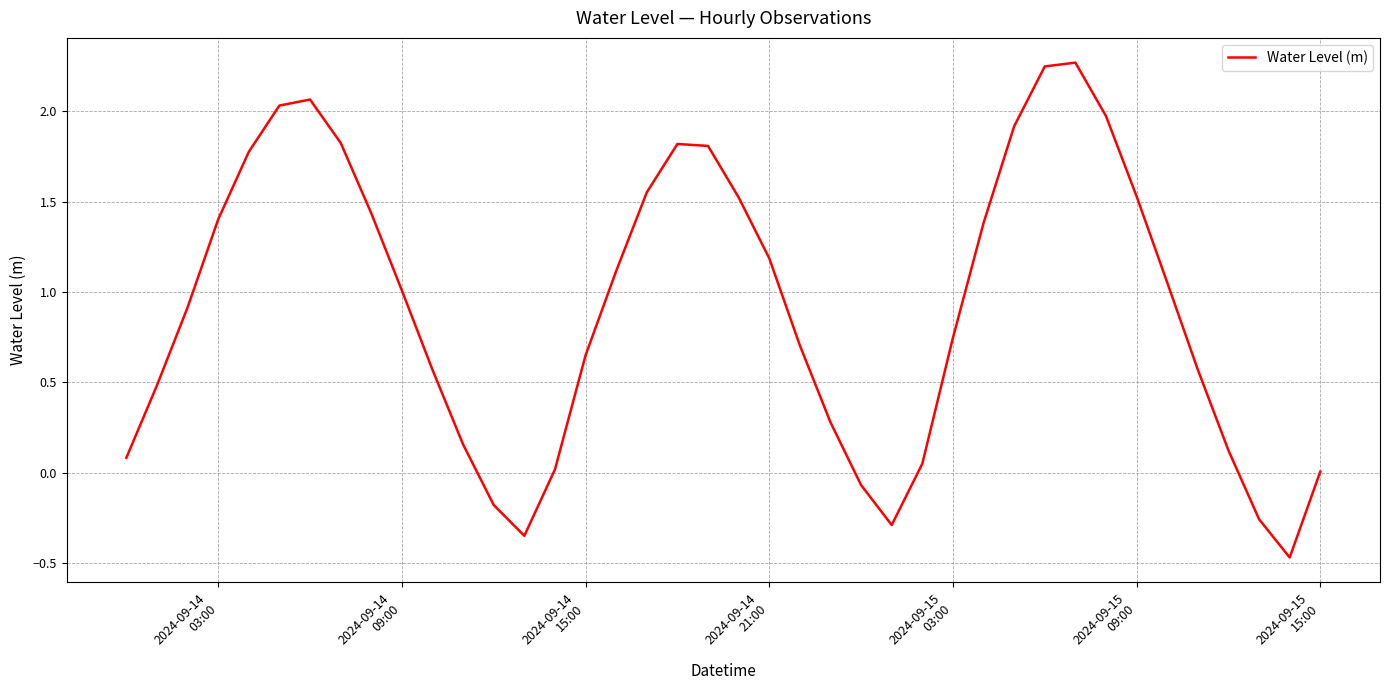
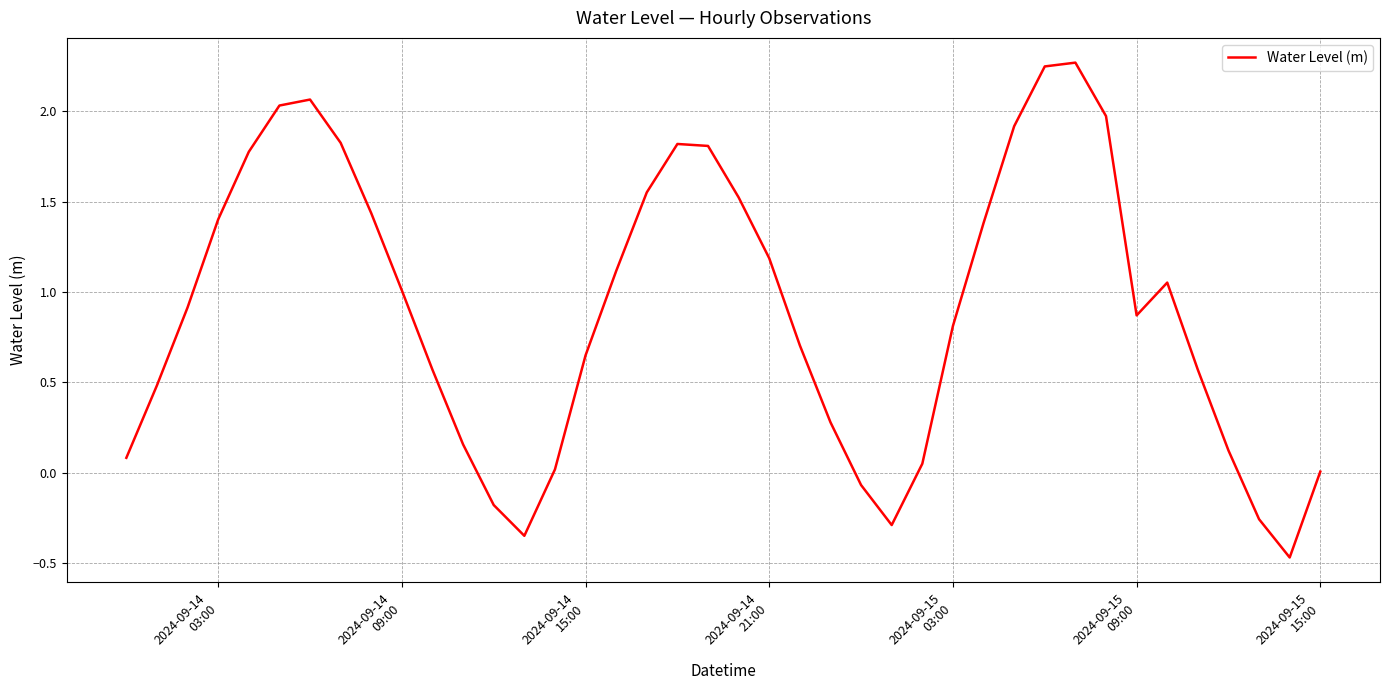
  {
    "2024-09-14 03:00": 1.40,
    "2024-09-14 09:00": 1.01,
    "2024-09-14 15:00": 0.65,
    "2024-09-14 21:00": 1.19,
-   "2024-09-15 03:00": 0.75,
-   "2024-09-15 09:00": 1.53,
+   "2024-09-15 03:00": 0.81,
+   "2024-09-15 09:00": 0.87,
    "2024-09-15 15:00": 0.01
  }
